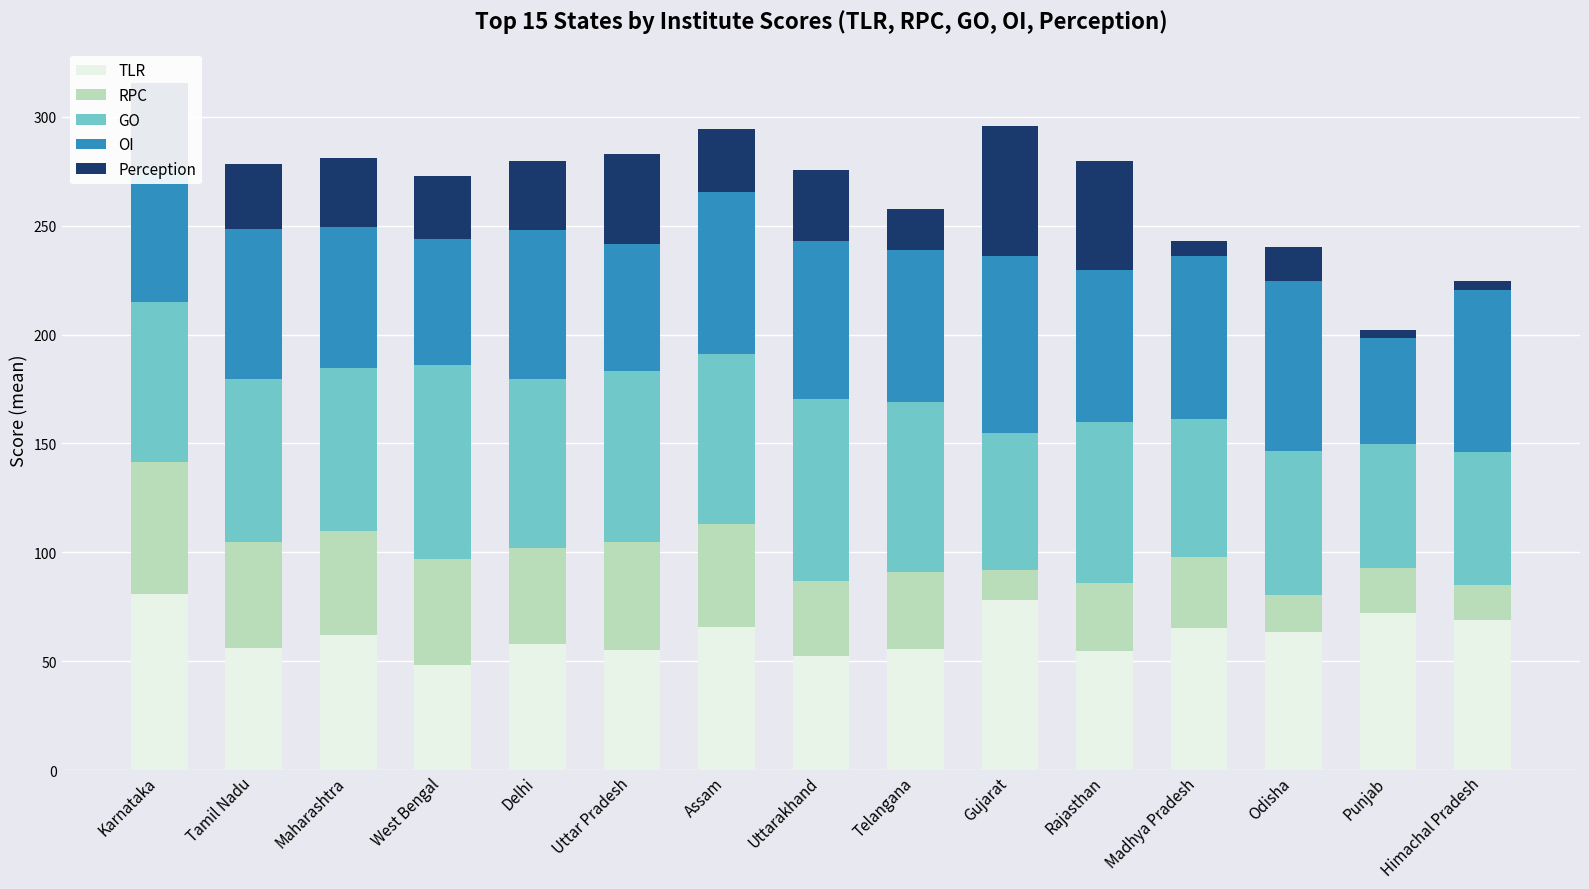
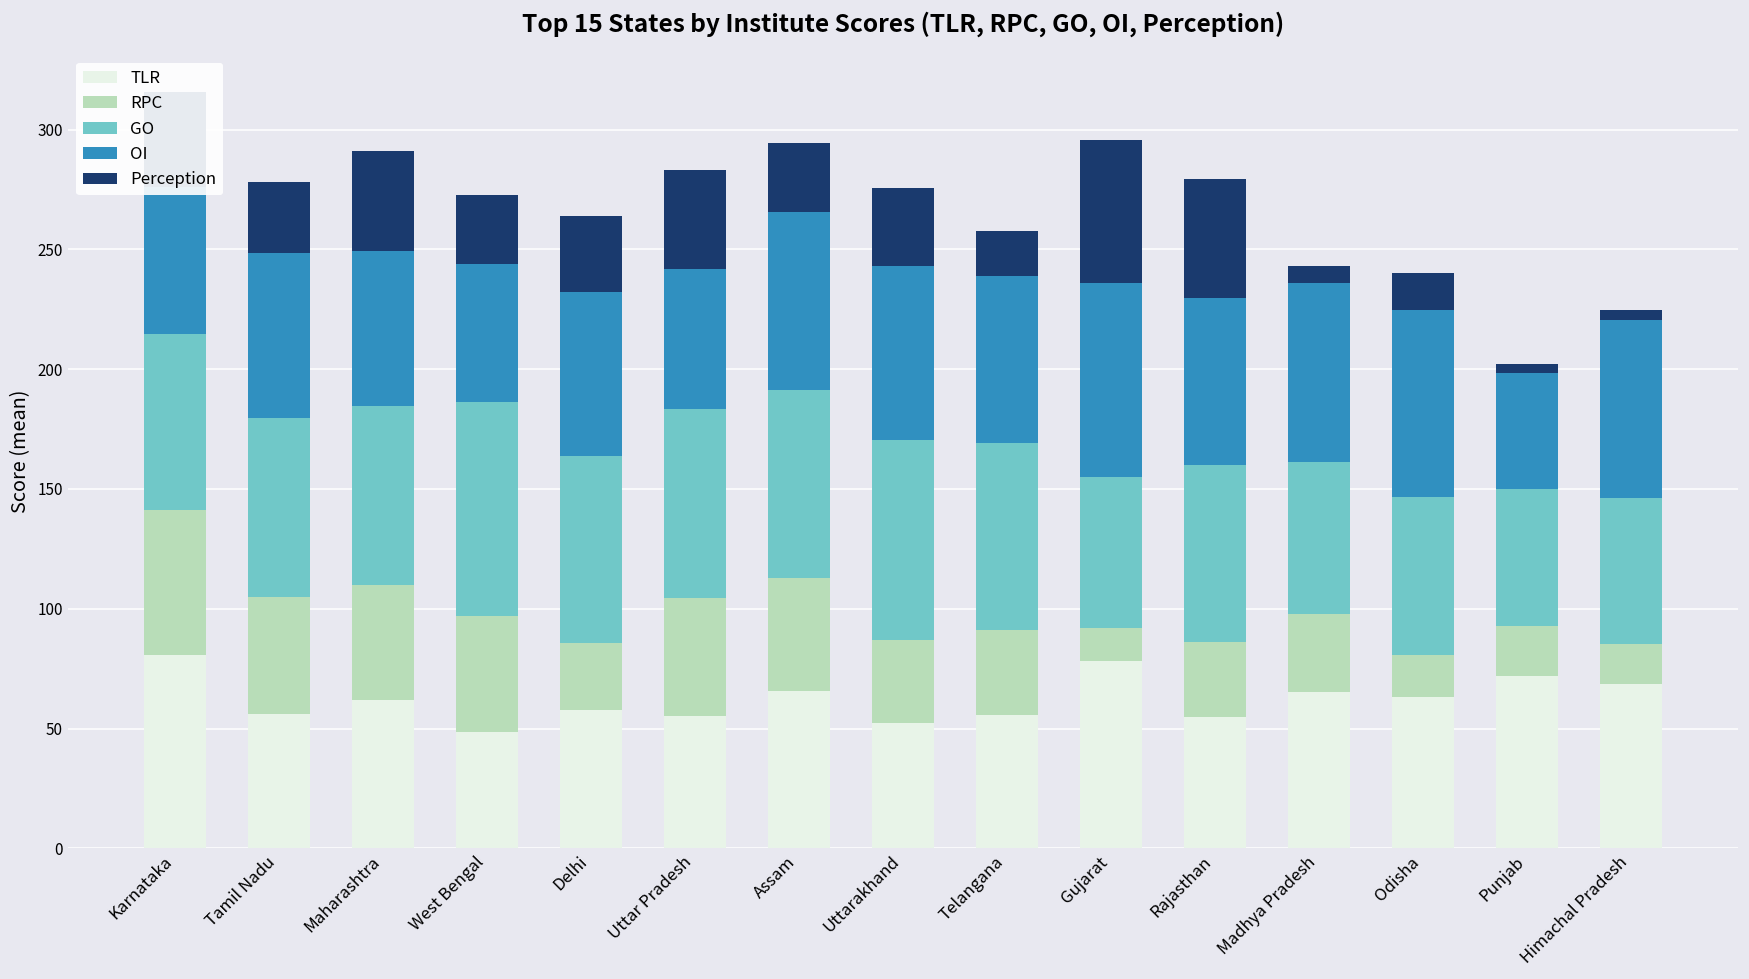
  {
    "TLR": {
      "Karnataka": 81,
      "Tamil Nadu": 56,
      "Maharashtra": 62,
      "West Bengal": 48,
      "Delhi": 58,
      "Uttar Pradesh": 55,
      "Assam": 66,
      "Uttarakhand": 52,
      "Telangana": 56,
      "Gujarat": 78,
      "Rajasthan": 55,
      "Madhya Pradesh": 65,
      "Odisha": 63,
      "Punjab": 72,
      "Himachal Pradesh": 69
    },
    "RPC": {
      "Karnataka": 61,
      "Tamil Nadu": 49,
      "Maharashtra": 48,
      "West Bengal": 48,
-     "Delhi": 44,
+     "Delhi": 28,
      "Uttar Pradesh": 49,
      "Assam": 47,
      "Uttarakhand": 35,
      "Telangana": 35,
      "Gujarat": 14,
      "Rajasthan": 31,
      "Madhya Pradesh": 32,
      "Odisha": 17,
      "Punjab": 21,
      "Himachal Pradesh": 16
    },
    "GO": {
      "Karnataka": 73,
      "Tamil Nadu": 75,
      "Maharashtra": 75,
      "West Bengal": 89,
      "Delhi": 78,
      "Uttar Pradesh": 79,
      "Assam": 78,
      "Uttarakhand": 83,
      "Telangana": 78,
      "Gujarat": 63,
      "Rajasthan": 74,
      "Madhya Pradesh": 64,
      "Odisha": 66,
      "Punjab": 57,
      "Himachal Pradesh": 61
    },
    "OI": {
      "Tamil Nadu": 69,
      "Maharashtra": 65,
      "West Bengal": 58,
      "Delhi": 69,
      "Uttar Pradesh": 59,
      "Assam": 74,
      "Uttarakhand": 73,
      "Telangana": 70,
      "Gujarat": 81,
      "Rajasthan": 70,
      "Madhya Pradesh": 75,
      "Odisha": 78,
      "Punjab": 48,
      "Himachal Pradesh": 74
    },
    "Perception": {
      "Tamil Nadu": 30,
-     "Maharashtra": 32,
+     "Maharashtra": 42,
      "West Bengal": 29,
      "Delhi": 32,
      "Uttar Pradesh": 41,
      "Assam": 29,
      "Uttarakhand": 32,
      "Telangana": 19,
      "Gujarat": 60,
      "Rajasthan": 50,
      "Madhya Pradesh": 7,
      "Odisha": 16,
      "Punjab": 4,
      "Himachal Pradesh": 4
    }
  }
